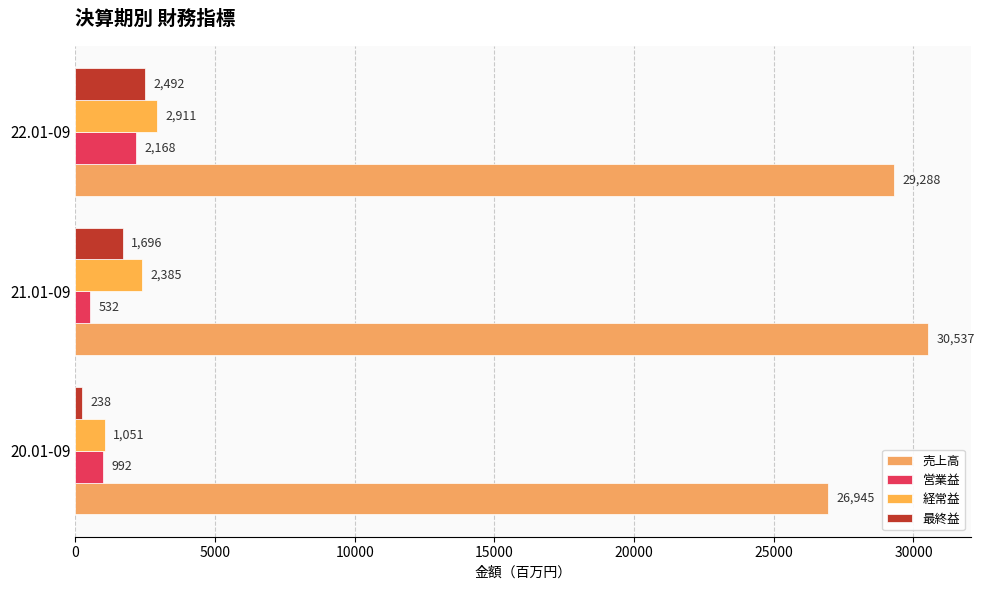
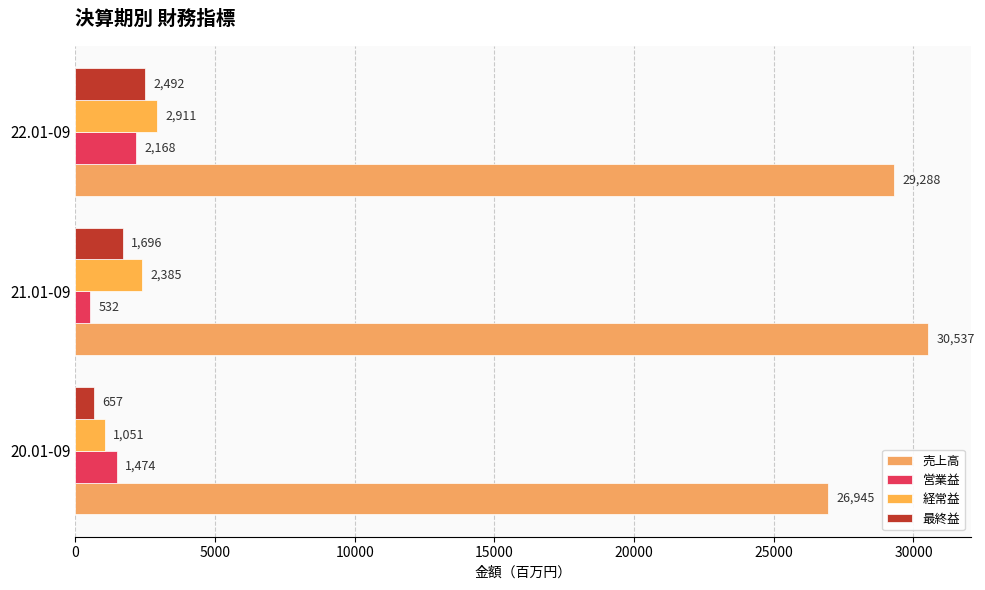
  {
    "営業益": {
      "22.01-09": "2,168",
      "21.01-09": "532",
-     "20.01-09": "992"
+     "20.01-09": "1,474"
    },
    "最終益": {
      "22.01-09": "2,492",
      "21.01-09": "1,696",
-     "20.01-09": "238"
+     "20.01-09": "657"
    }
  }
